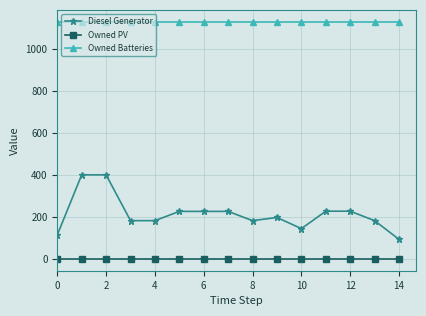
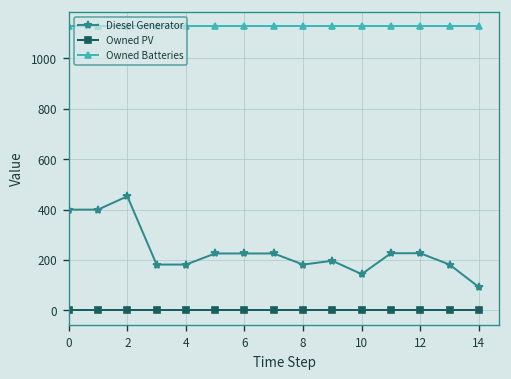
  {
    "Diesel Generator": {
-     "0": 110,
-     "2": 400,
+     "0": 400,
+     "2": 450,
      "4": 180,
      "6": 230,
      "8": 180,
      "10": 140,
      "12": 230,
      "14": 90
    },
    "Owned PV": {
      "0": 0,
      "2": 0,
      "4": 0,
      "6": 0,
      "8": 0,
      "10": 0,
      "12": 0,
      "14": 0
    },
    "Owned Batteries": {
      "0": 1130,
      "6": 1130,
      "8": 1130,
      "10": 1130,
      "12": 1130,
      "14": 1130
    }
  }
